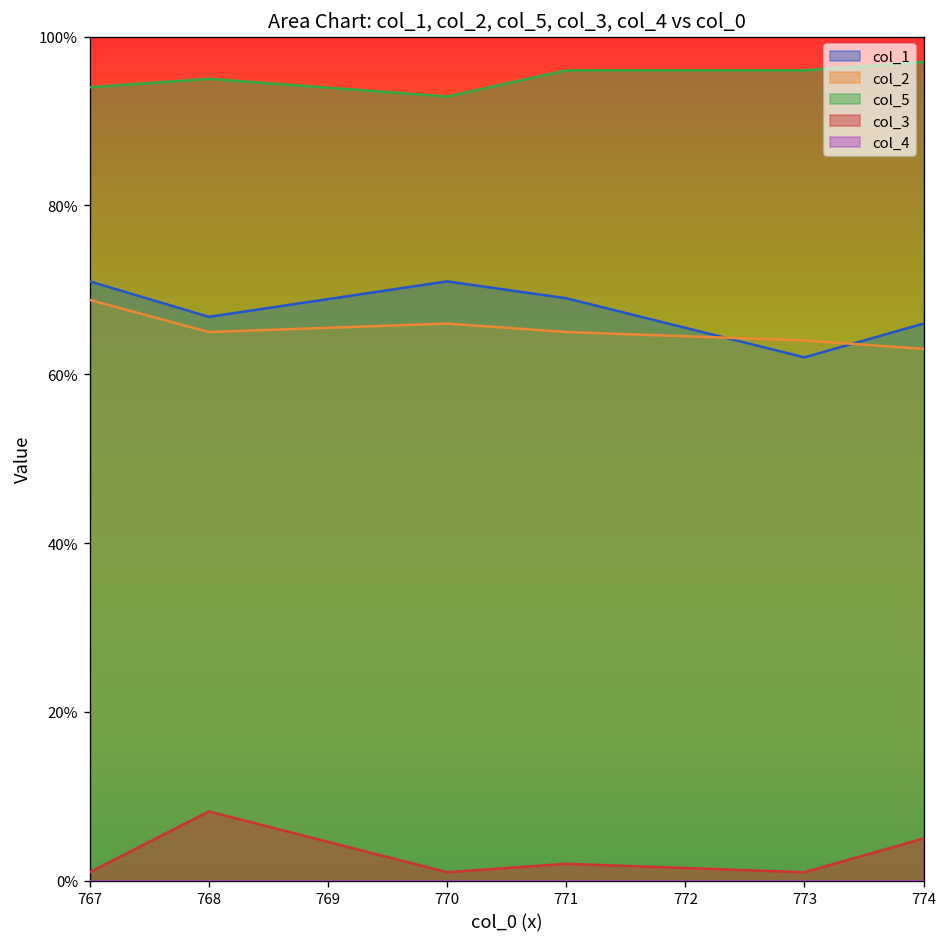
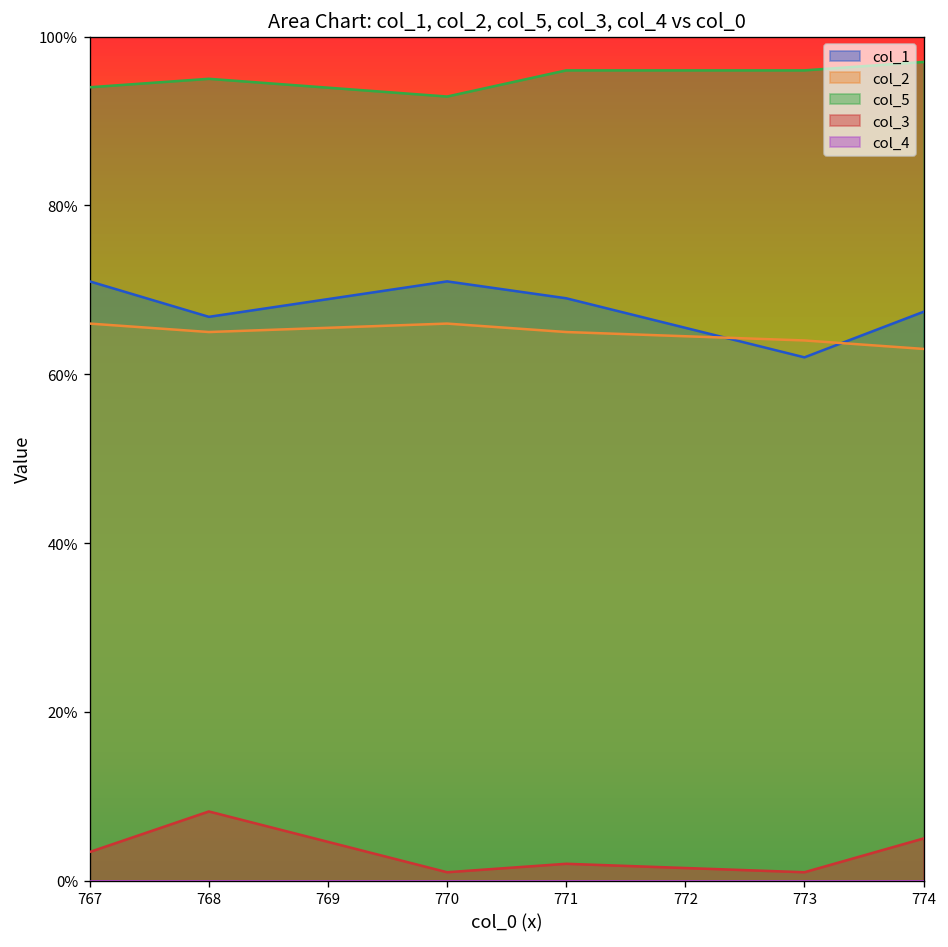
  {
    "col_1": {
      "767": "71%",
      "768": "67%",
      "770": "71%",
      "771": "69%",
      "773": "62%",
-     "774": "66%"
+     "774": "67%"
    },
    "col_2": {
-     "767": "69%",
+     "767": "66%",
      "768": "65%",
      "770": "66%",
      "771": "65%",
      "773": "64%",
      "774": "63%"
    },
    "col_5": {
      "767": "94%",
      "768": "95%",
      "770": "93%",
      "771": "96%",
      "773": "96%",
      "774": "97%"
    },
    "col_3": {
-     "767": "1%",
+     "767": "3%",
      "768": "8%",
      "770": "1%",
      "771": "2%",
      "773": "1%",
      "774": "5%"
    },
    "col_4": {
      "767": "0%",
      "768": "0%",
      "770": "0%",
      "771": "0%",
      "773": "0%",
      "774": "0%"
    }
  }
